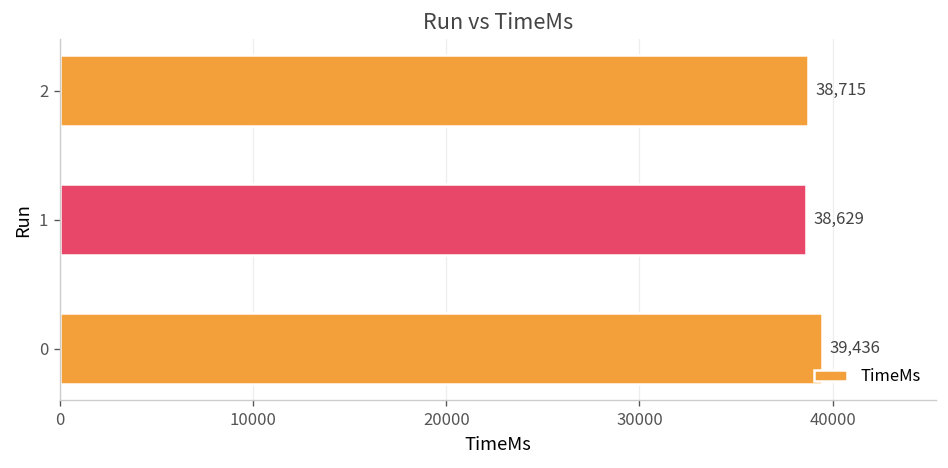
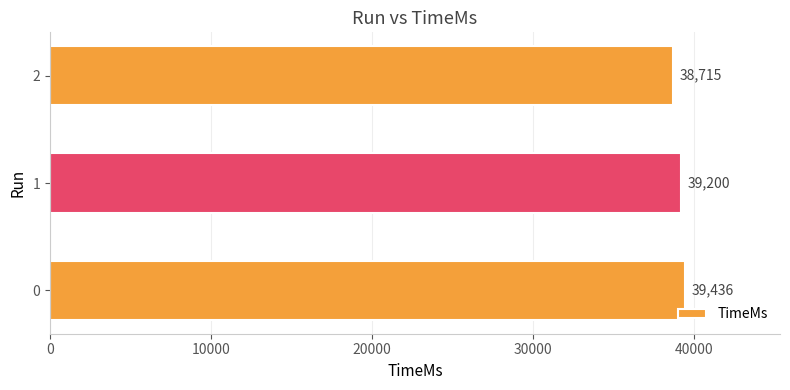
  {
    "2": "38,715",
-   "1": "38,629",
+   "1": "39,200",
    "0": "39,436"
  }
